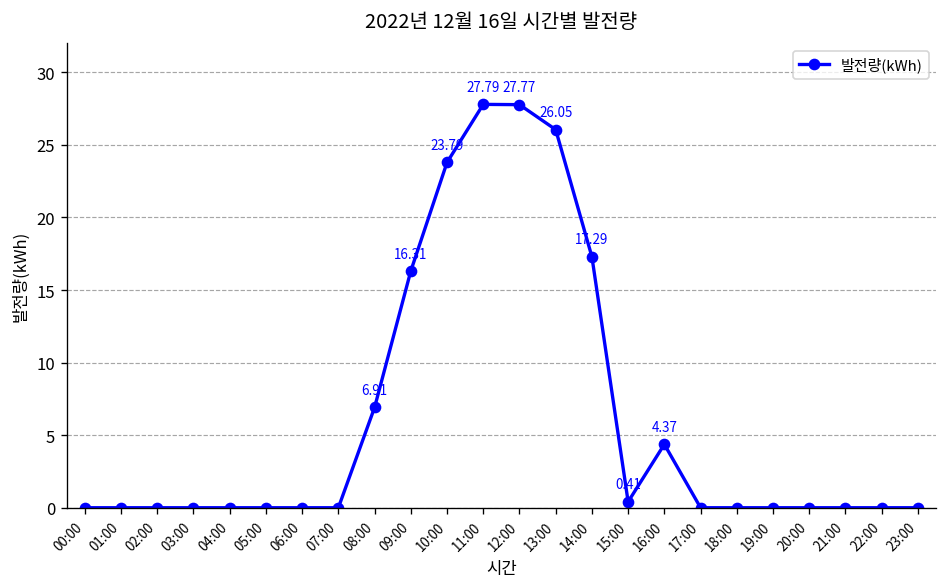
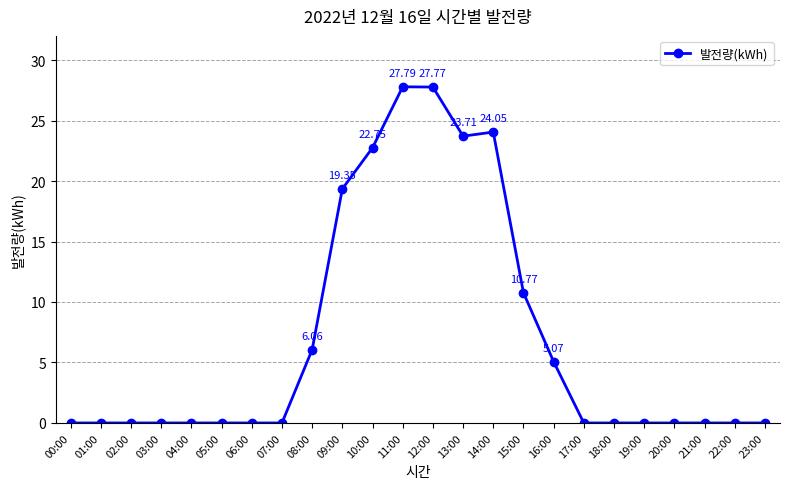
  {
-   "08:00": 6.91,
-   "09:00": 16.31,
-   "10:00": 23.79,
+   "08:00": 6.06,
+   "09:00": 19.35,
+   "10:00": 22.75,
    "11:00": 27.79,
    "12:00": 27.77,
-   "13:00": 26.05,
-   "14:00": 17.29,
-   "15:00": 0.41,
-   "16:00": 4.37
+   "13:00": 23.71,
+   "14:00": 24.05,
+   "15:00": 10.77,
+   "16:00": 5.07
  }
